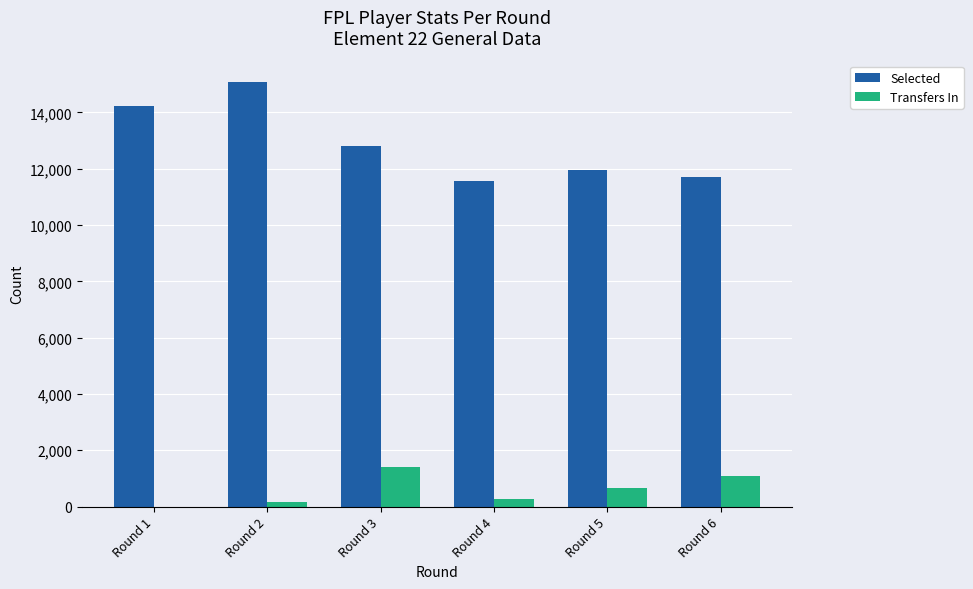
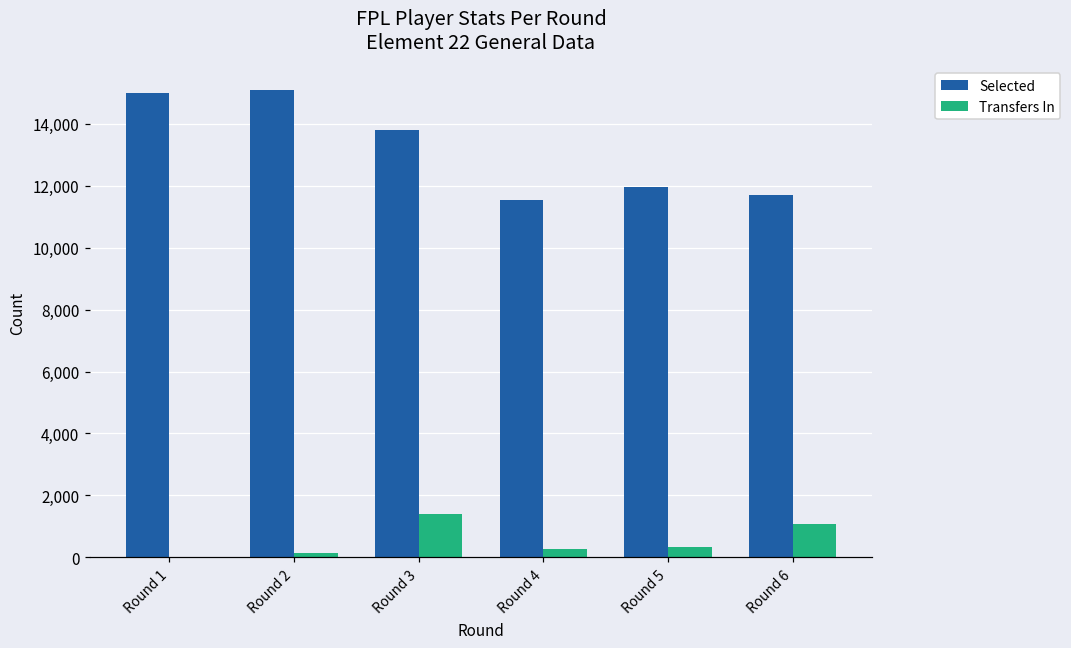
  {
    "Selected": {
-     "Round 1": "14,200",
+     "Round 1": "15,000",
      "Round 2": "15,100",
-     "Round 3": "12,800",
+     "Round 3": "13,800",
      "Round 4": "11,500",
      "Round 5": "12,000",
      "Round 6": "11,700"
    },
    "Transfers In": {
      "Round 1": "0",
      "Round 2": "100",
      "Round 3": "1,400",
      "Round 4": "300",
-     "Round 5": "700",
+     "Round 5": "300",
      "Round 6": "1,100"
    }
  }
